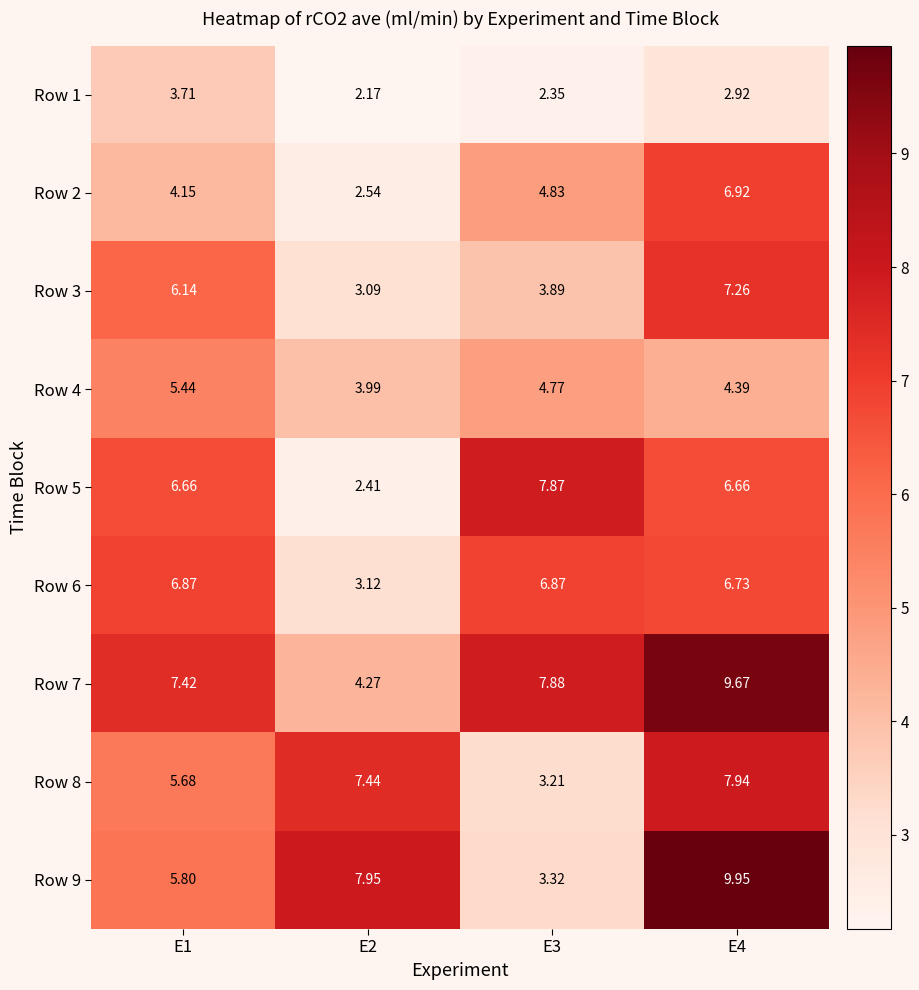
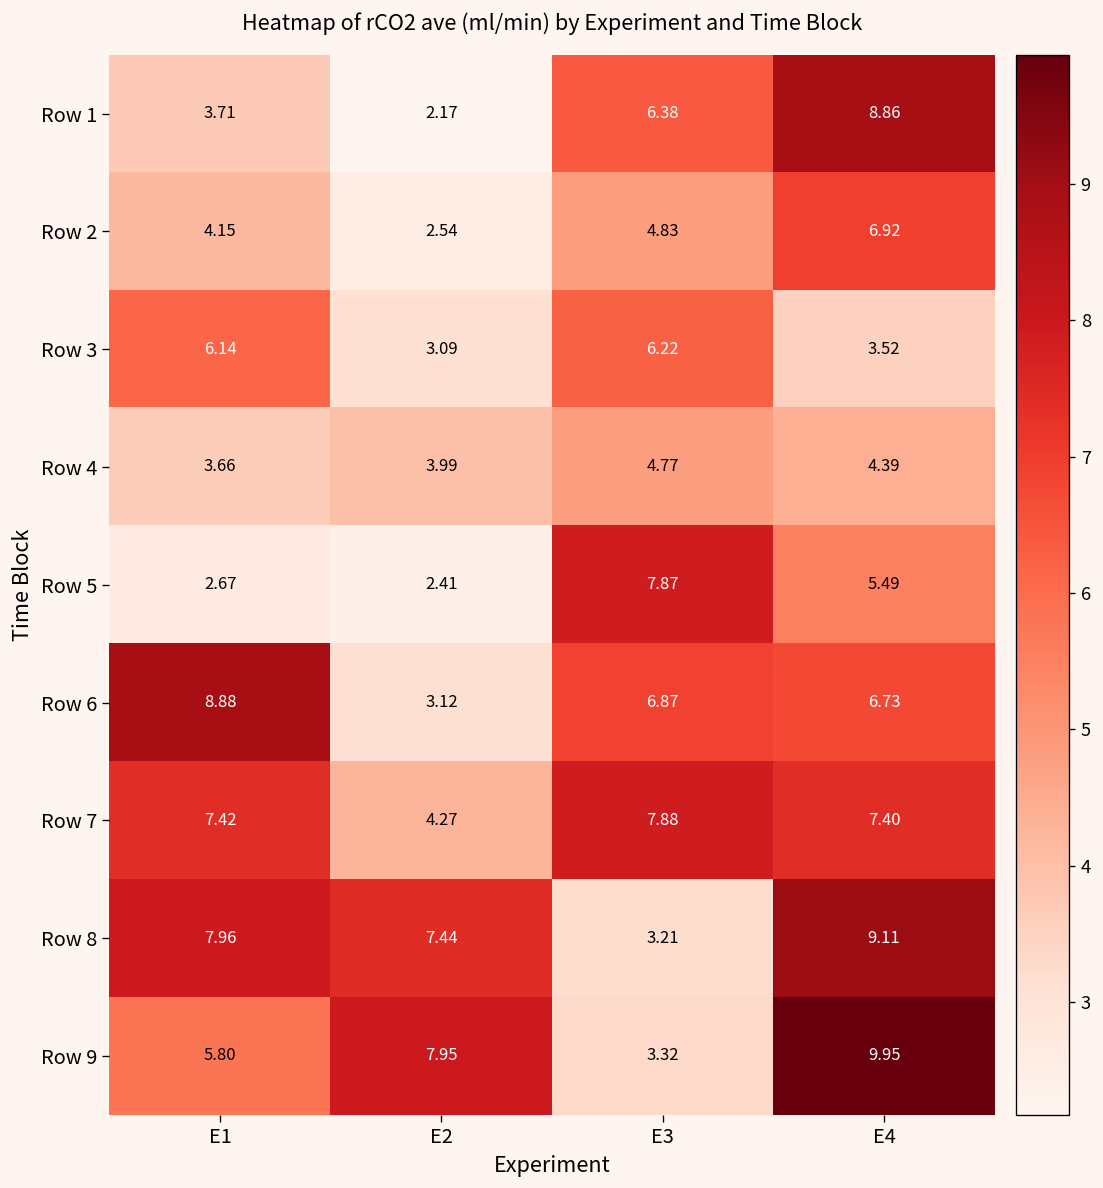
  {
    "Row 1": {
      "E1": 3.71,
      "E2": 2.17,
-     "E3": 2.35,
-     "E4": 2.92
+     "E3": 6.38,
+     "E4": 8.86
    },
    "Row 2": {
      "E1": 4.15,
      "E2": 2.54,
      "E3": 4.83,
      "E4": 6.92
    },
    "Row 3": {
      "E1": 6.14,
      "E2": 3.09,
-     "E3": 3.89,
-     "E4": 7.26
+     "E3": 6.22,
+     "E4": 3.52
    },
    "Row 4": {
-     "E1": 5.44,
+     "E1": 3.66,
      "E2": 3.99,
      "E3": 4.77,
      "E4": 4.39
    },
    "Row 5": {
-     "E1": 6.66,
+     "E1": 2.67,
      "E2": 2.41,
      "E3": 7.87,
-     "E4": 6.66
+     "E4": 5.49
    },
    "Row 6": {
-     "E1": 6.87,
+     "E1": 8.88,
      "E2": 3.12,
      "E3": 6.87,
      "E4": 6.73
    },
    "Row 7": {
      "E1": 7.42,
      "E2": 4.27,
      "E3": 7.88,
-     "E4": 9.67
+     "E4": 7.40
    },
    "Row 8": {
-     "E1": 5.68,
+     "E1": 7.96,
      "E2": 7.44,
      "E3": 3.21,
-     "E4": 7.94
+     "E4": 9.11
    },
    "Row 9": {
      "E1": 5.80,
      "E2": 7.95,
      "E3": 3.32,
      "E4": 9.95
    }
  }
